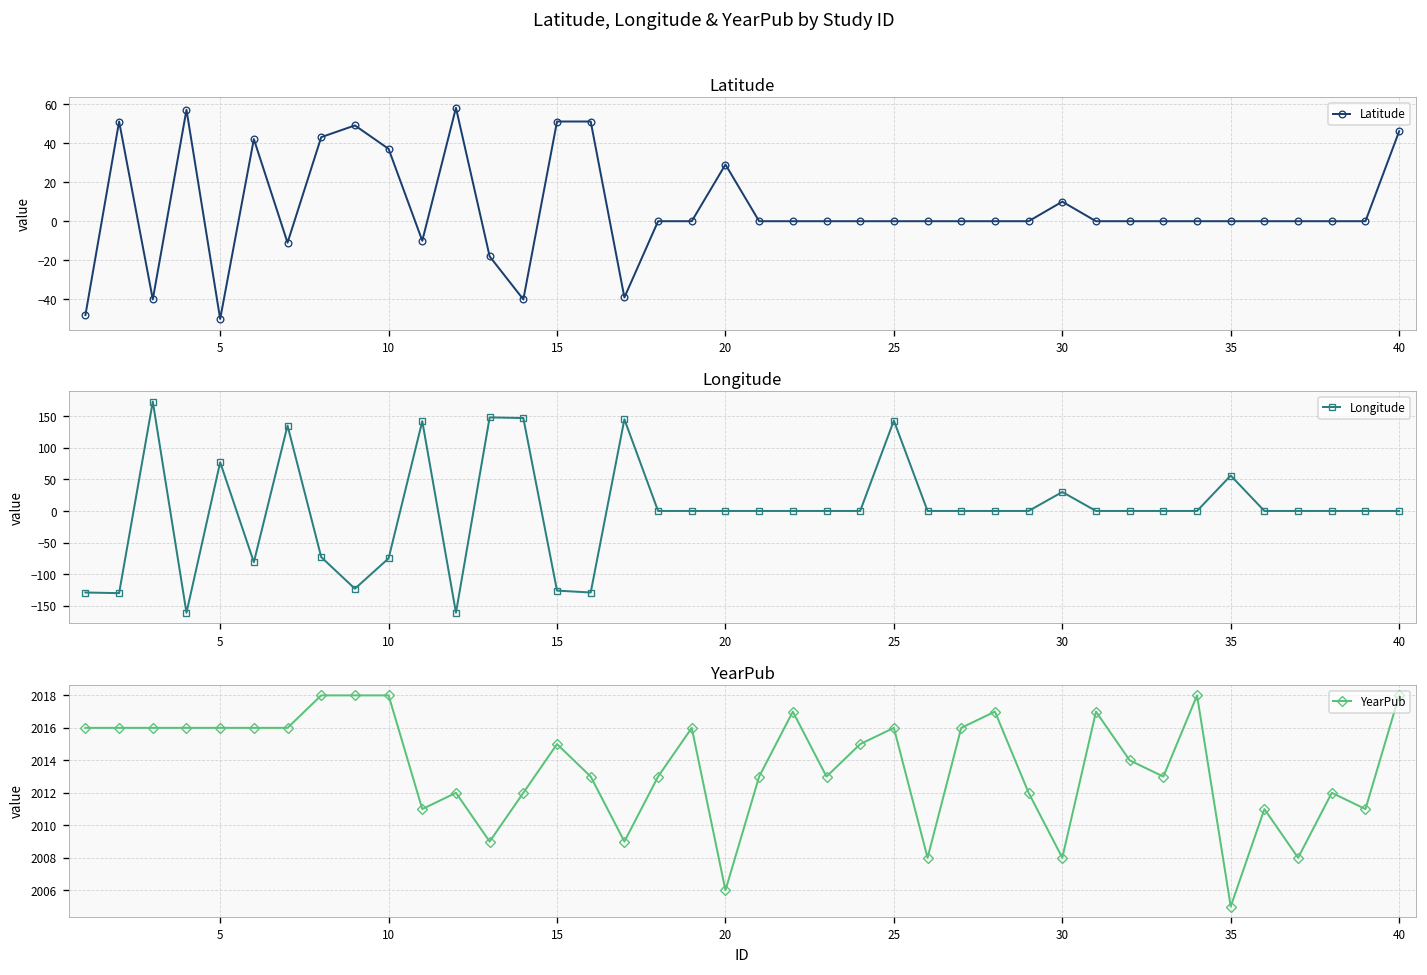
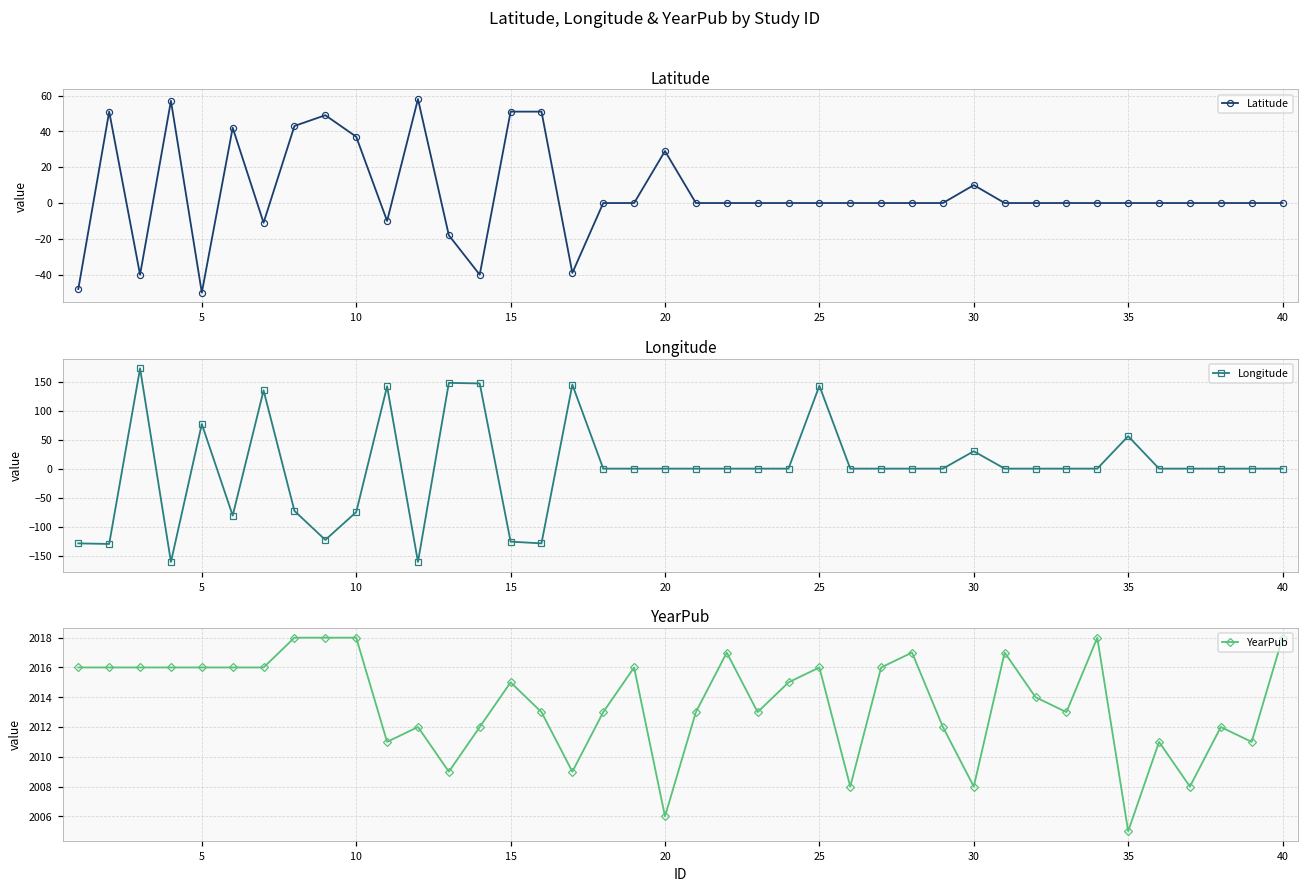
  {
    "Latitude": {
      "5": -50,
      "10": 37,
      "15": 51,
      "20": 29,
      "25": 0,
      "30": 10,
      "35": 0,
-     "40": 46
+     "40": 0
    },
    "Longitude": {
      "5": 80,
      "10": -80,
      "15": -130,
      "20": 0,
      "25": 140,
      "30": 30,
      "35": 60,
      "40": 0
    },
    "YearPub": {
      "5": 2016.0,
      "10": 2018.0,
      "15": 2015.0,
      "20": 2006.0,
      "25": 2016.0,
      "30": 2008.0,
      "35": 2005.0
    }
  }
